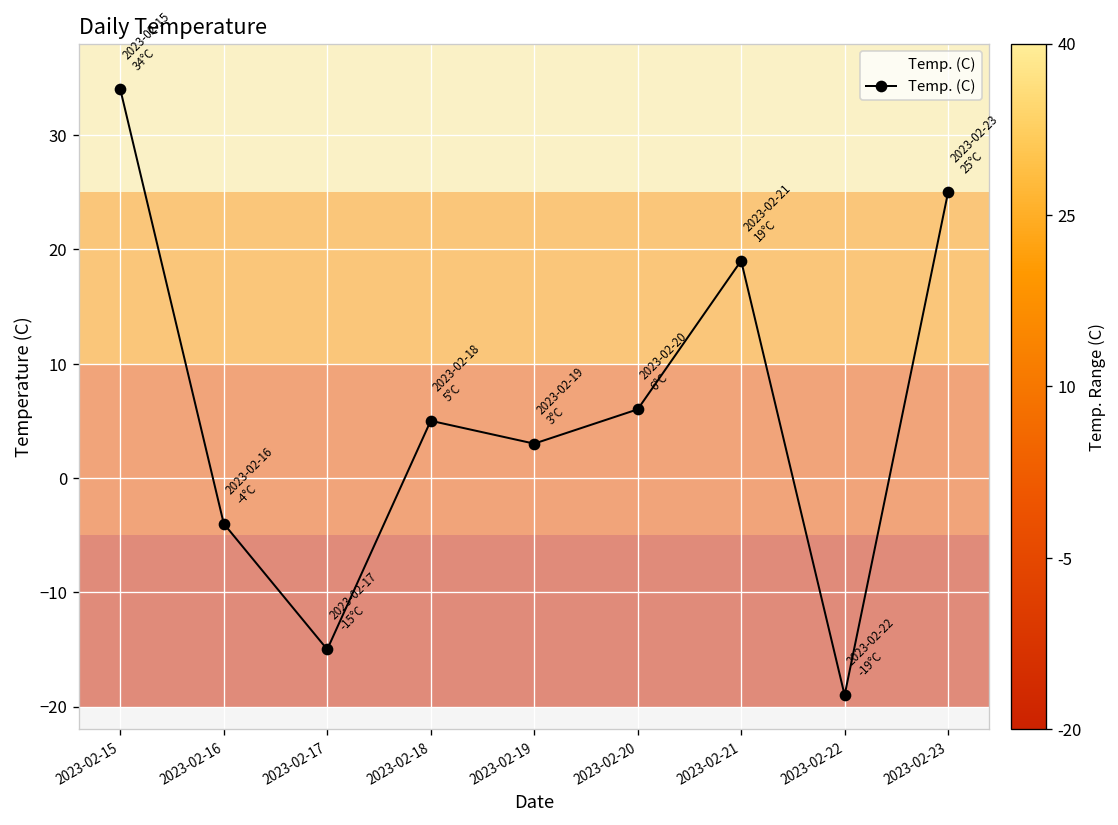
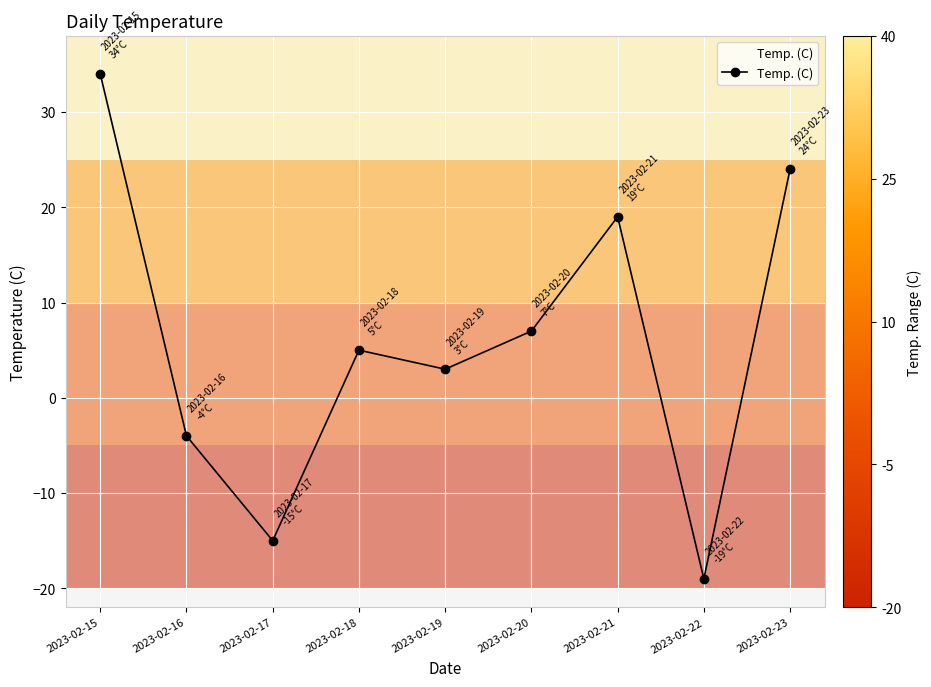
  {
    "Temp. (C)": {
-     "2023-02-20": "6°C",
-     "2023-02-23": "25°C"
+     "2023-02-20": "7°C",
+     "2023-02-23": "24°C"
    }
  }
